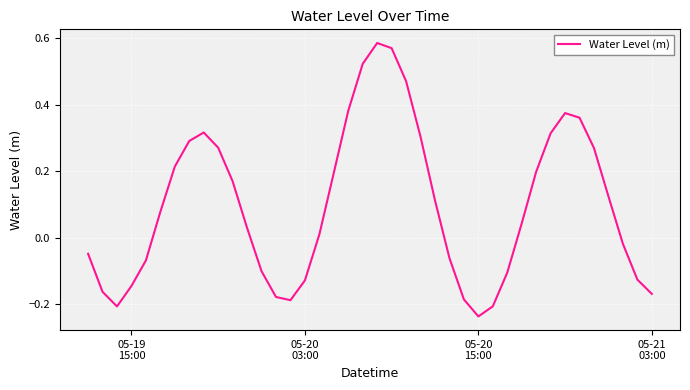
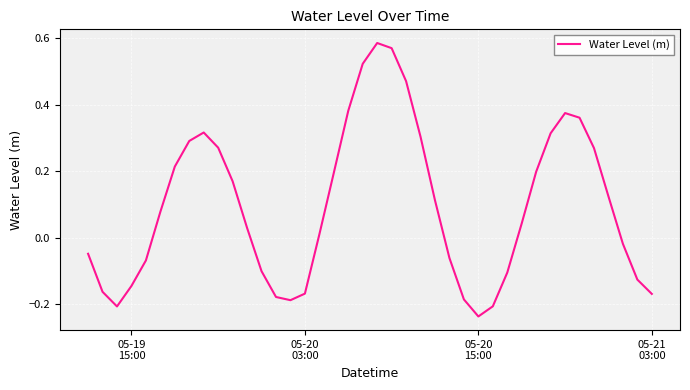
  {
    "05-19 15:00": -0.15,
-   "05-20 03:00": -0.13,
+   "05-20 03:00": -0.17,
    "05-20 15:00": -0.24,
    "05-21 03:00": -0.17
  }
